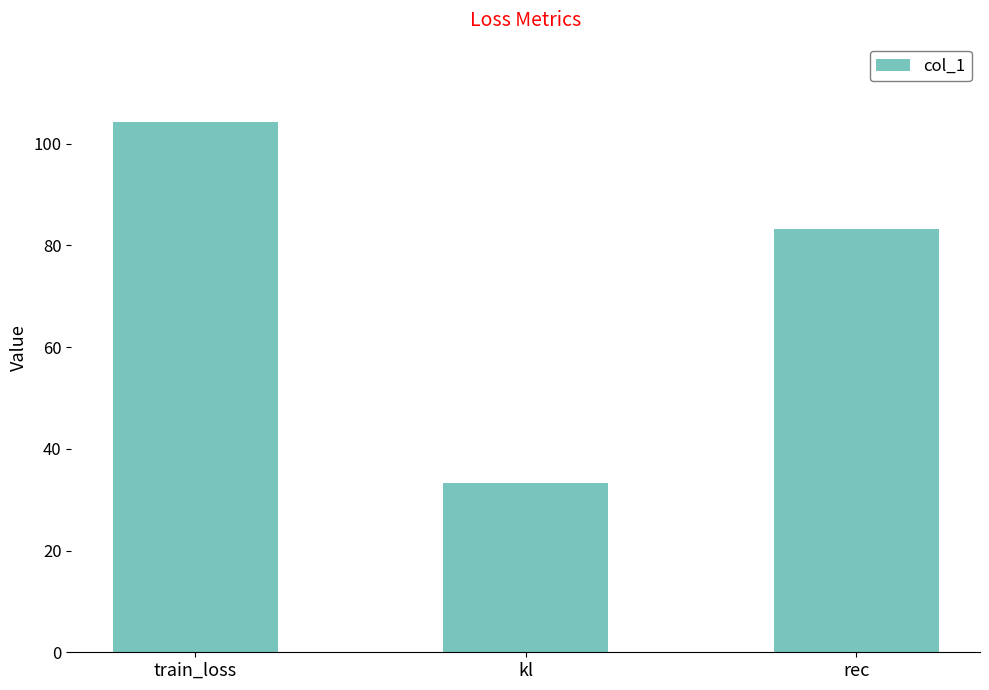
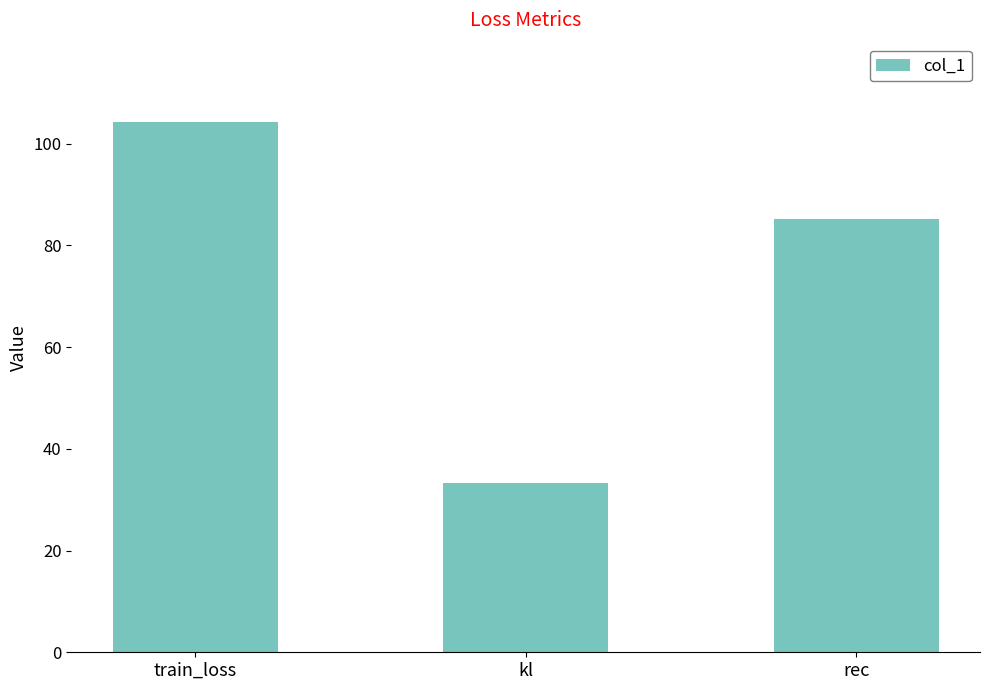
  {
    "train_loss": 104,
    "kl": 33,
-   "rec": 83
+   "rec": 85
  }
